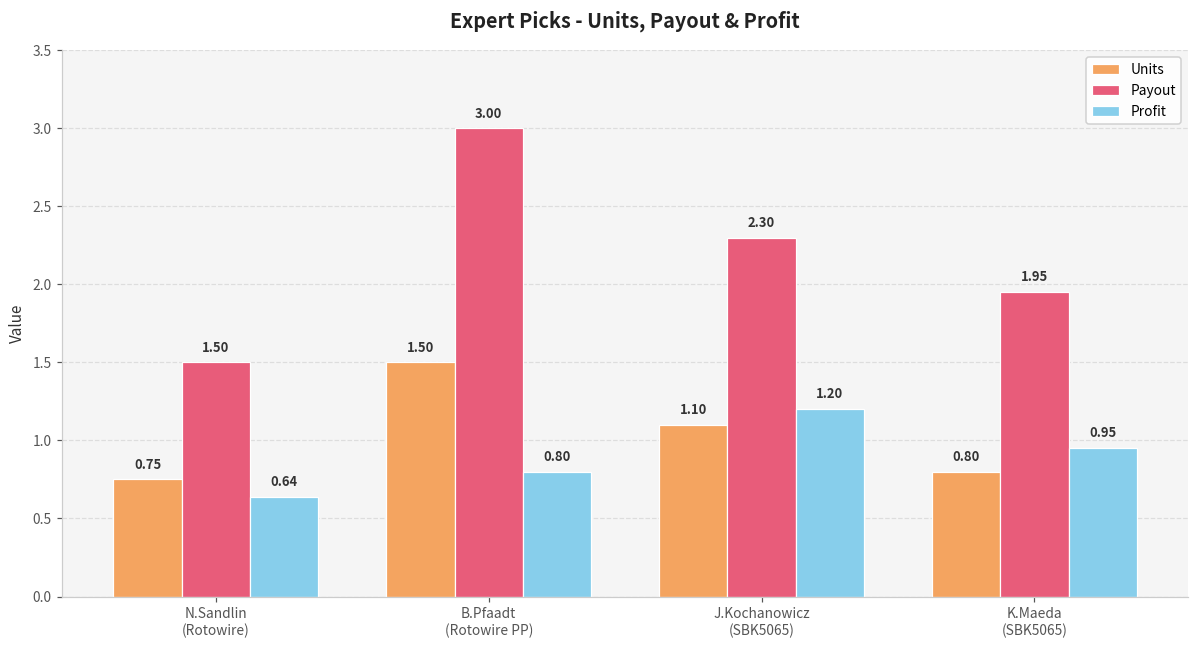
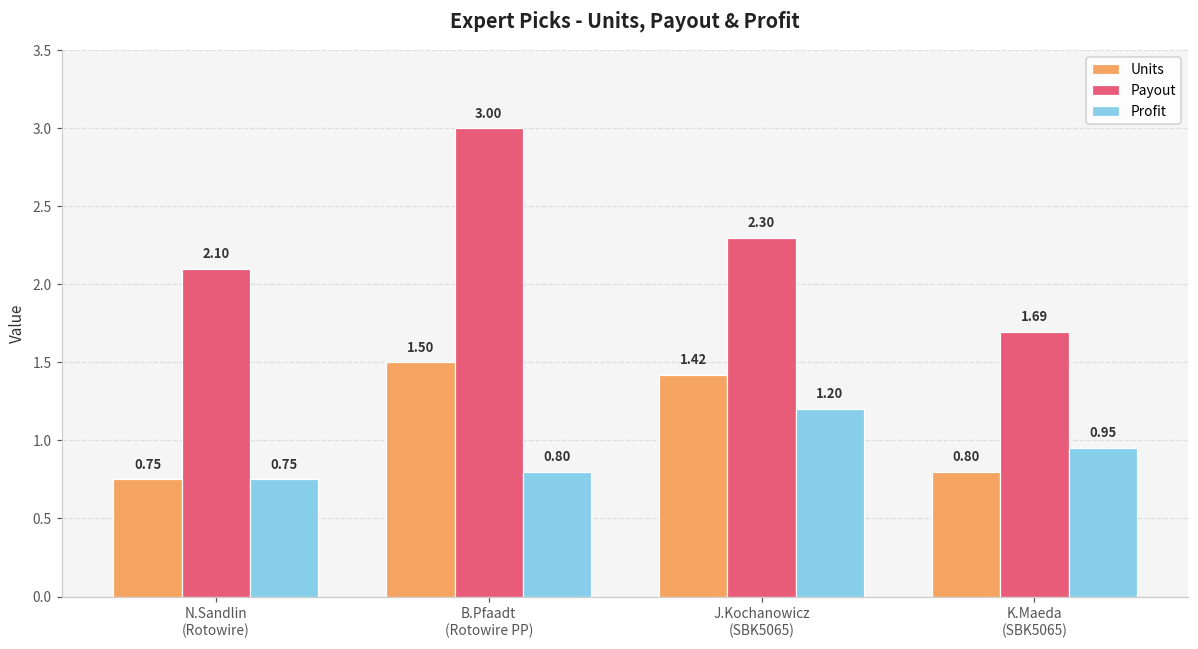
  {
    "Units": {
      "N.Sandlin (Rotowire)": 0.75,
      "B.Pfaadt (Rotowire PP)": 1.50,
-     "J.Kochanowicz (SBK5065)": 1.10,
+     "J.Kochanowicz (SBK5065)": 1.42,
      "K.Maeda (SBK5065)": 0.80
    },
    "Payout": {
-     "N.Sandlin (Rotowire)": 1.50,
+     "N.Sandlin (Rotowire)": 2.10,
      "B.Pfaadt (Rotowire PP)": 3.00,
      "J.Kochanowicz (SBK5065)": 2.30,
-     "K.Maeda (SBK5065)": 1.95
+     "K.Maeda (SBK5065)": 1.69
    },
    "Profit": {
-     "N.Sandlin (Rotowire)": 0.64,
+     "N.Sandlin (Rotowire)": 0.75,
      "B.Pfaadt (Rotowire PP)": 0.80,
      "J.Kochanowicz (SBK5065)": 1.20,
      "K.Maeda (SBK5065)": 0.95
    }
  }
